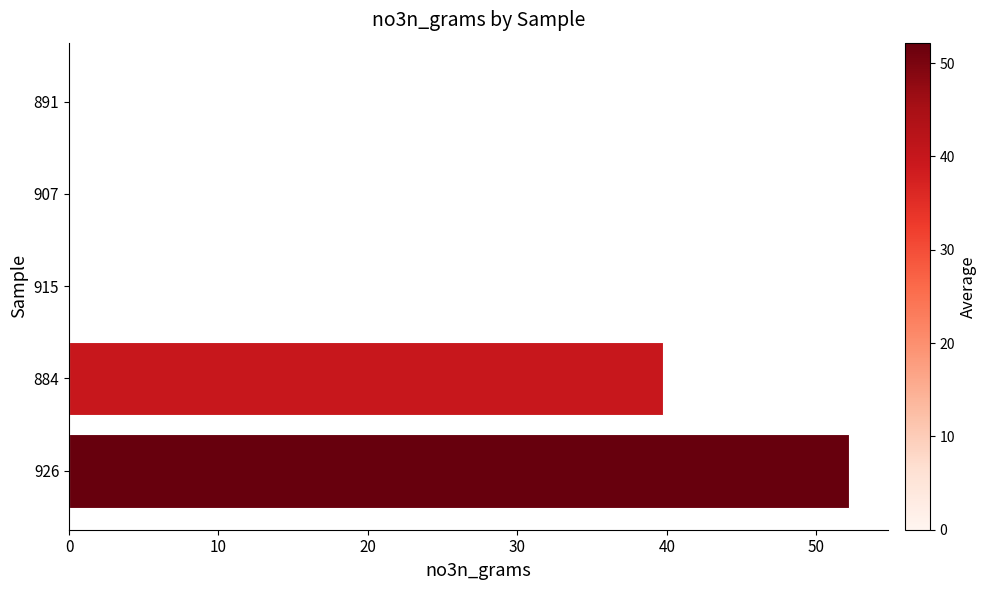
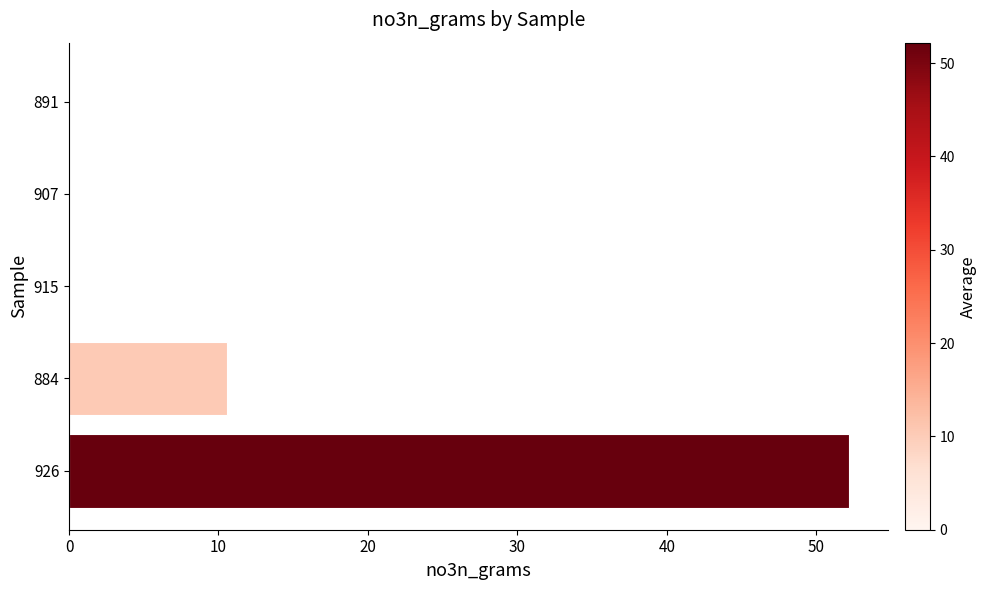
  {
    "891": 0.0,
    "907": 0.0,
    "915": 0.0,
-   "884": 39.8,
+   "884": 10.5,
    "926": 52.2
  }
